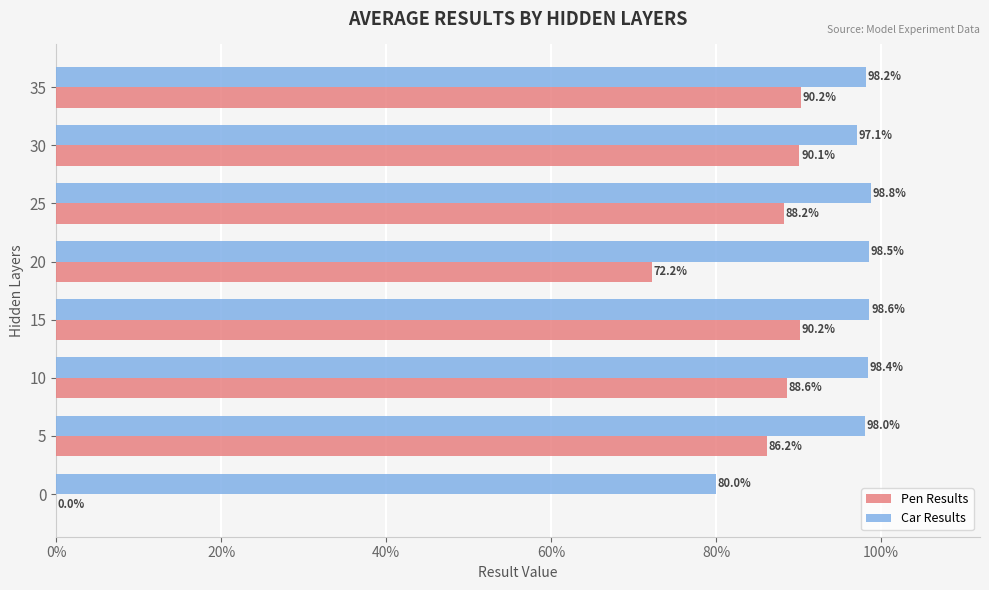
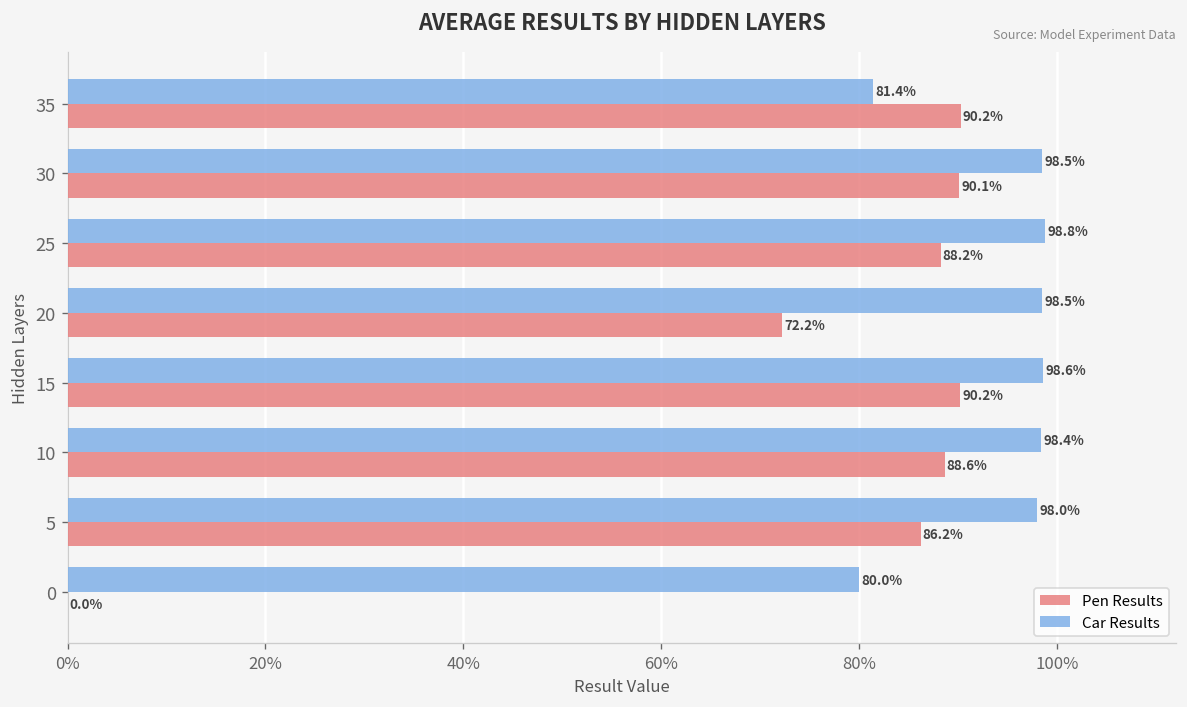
  {
    "Pen Results": {
      "35": "90.2%",
      "30": "90.1%",
      "25": "88.2%",
      "20": "72.2%",
      "15": "90.2%",
      "10": "88.6%",
      "5": "86.2%",
      "0": "0.0%"
    },
    "Car Results": {
-     "35": "98.2%",
-     "30": "97.1%",
+     "35": "81.4%",
+     "30": "98.5%",
      "25": "98.8%",
      "20": "98.5%",
      "15": "98.6%",
      "10": "98.4%",
      "5": "98.0%",
      "0": "80.0%"
    }
  }
